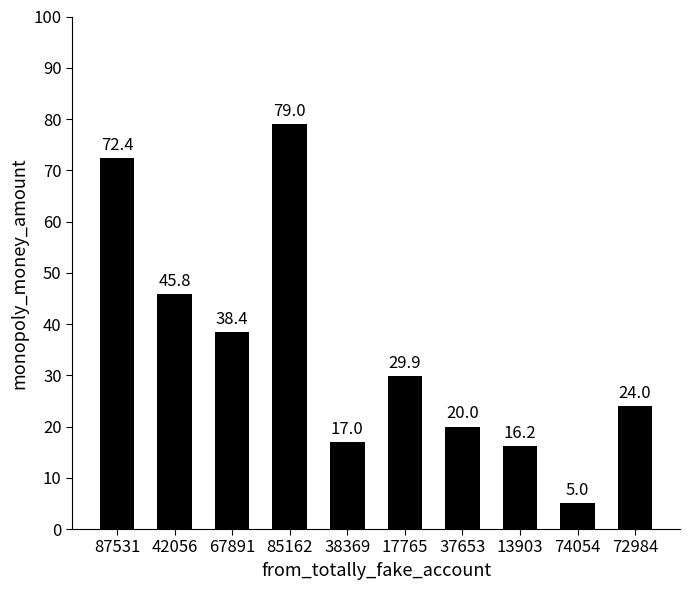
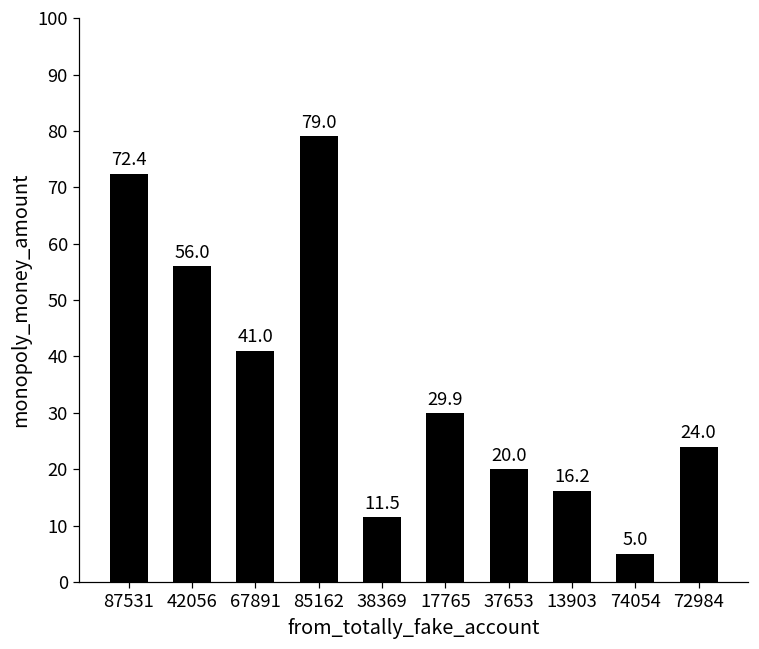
  {
    "87531": 72.4,
-   "42056": 45.8,
-   "67891": 38.4,
+   "42056": 56.0,
+   "67891": 41.0,
    "85162": 79.0,
-   "38369": 17.0,
+   "38369": 11.5,
    "17765": 29.9,
    "37653": 20.0,
    "13903": 16.2,
    "74054": 5.0,
    "72984": 24.0
  }
